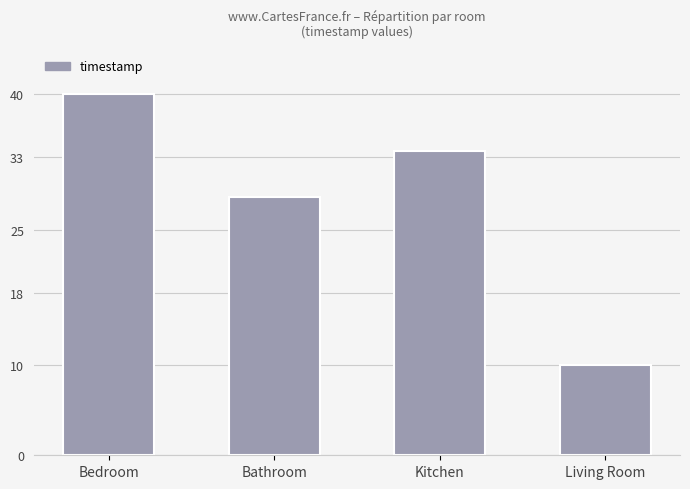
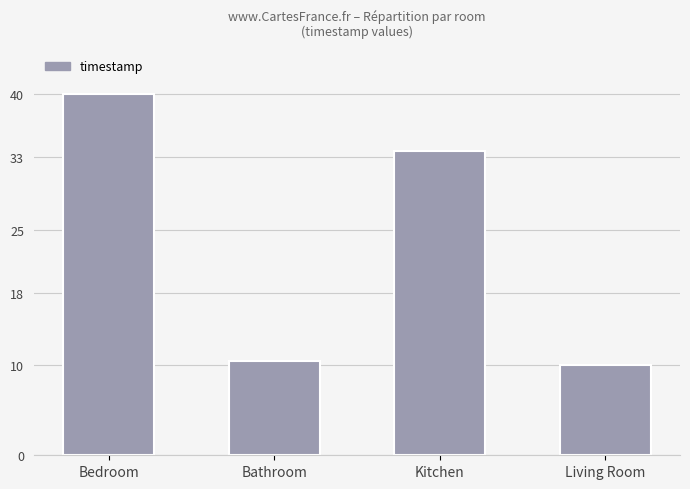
  {
    "Bedroom": 40,
-   "Bathroom": 29,
+   "Bathroom": 10,
    "Kitchen": 34,
    "Living Room": 10
  }
